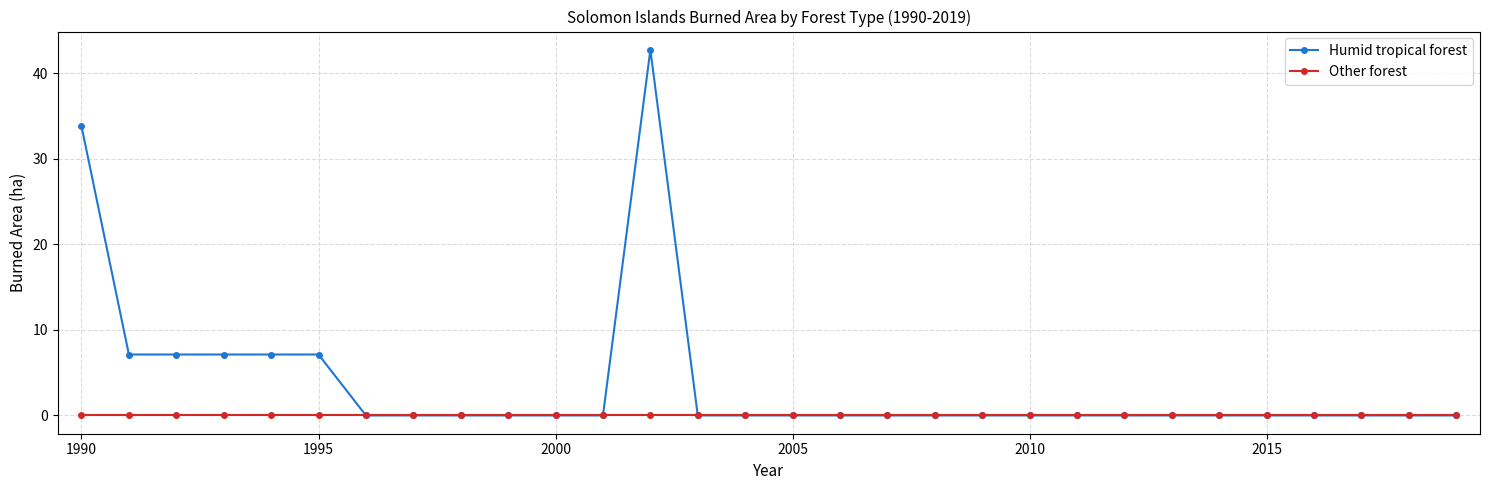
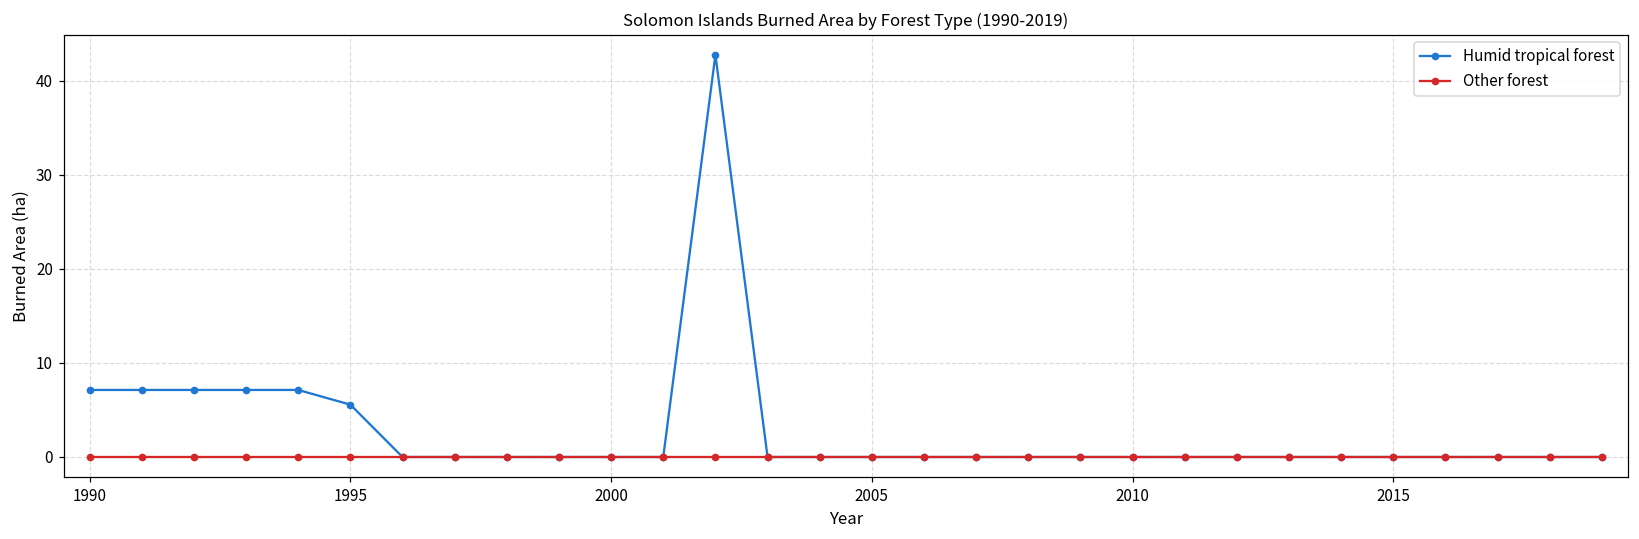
  {
    "Humid tropical forest": {
-     "1990": 34,
-     "1995": 7
+     "1990": 7,
+     "1995": 6
    },
    "Other forest": {
      "1990": 0,
      "1995": 0
    }
  }
